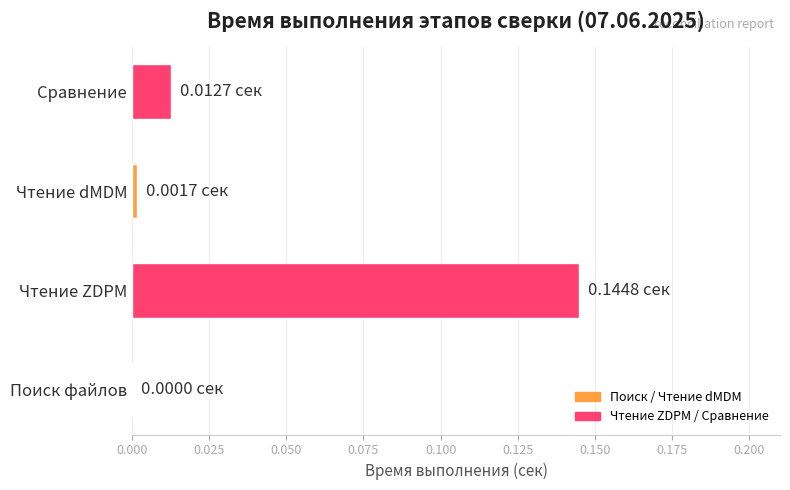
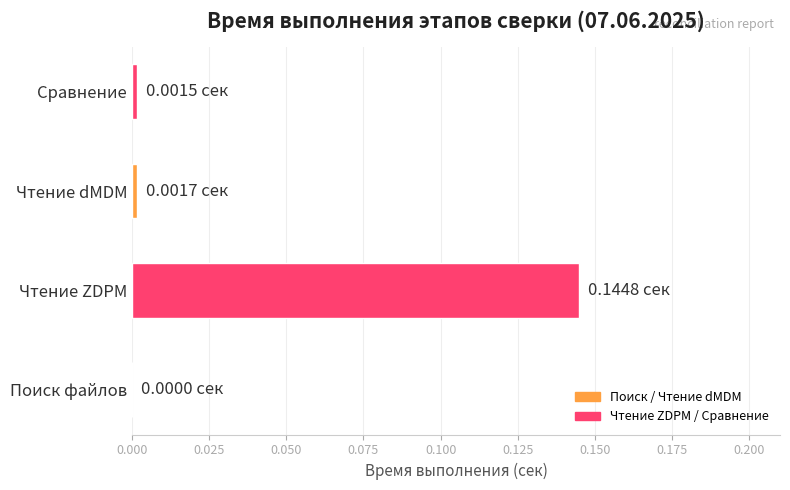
  {
-   "Сравнение": 0.0127,
+   "Сравнение": 0.0015,
    "Чтение dMDM": 0.0017,
    "Чтение ZDPM": 0.1448,
    "Поиск файлов": 0.0000
  }
